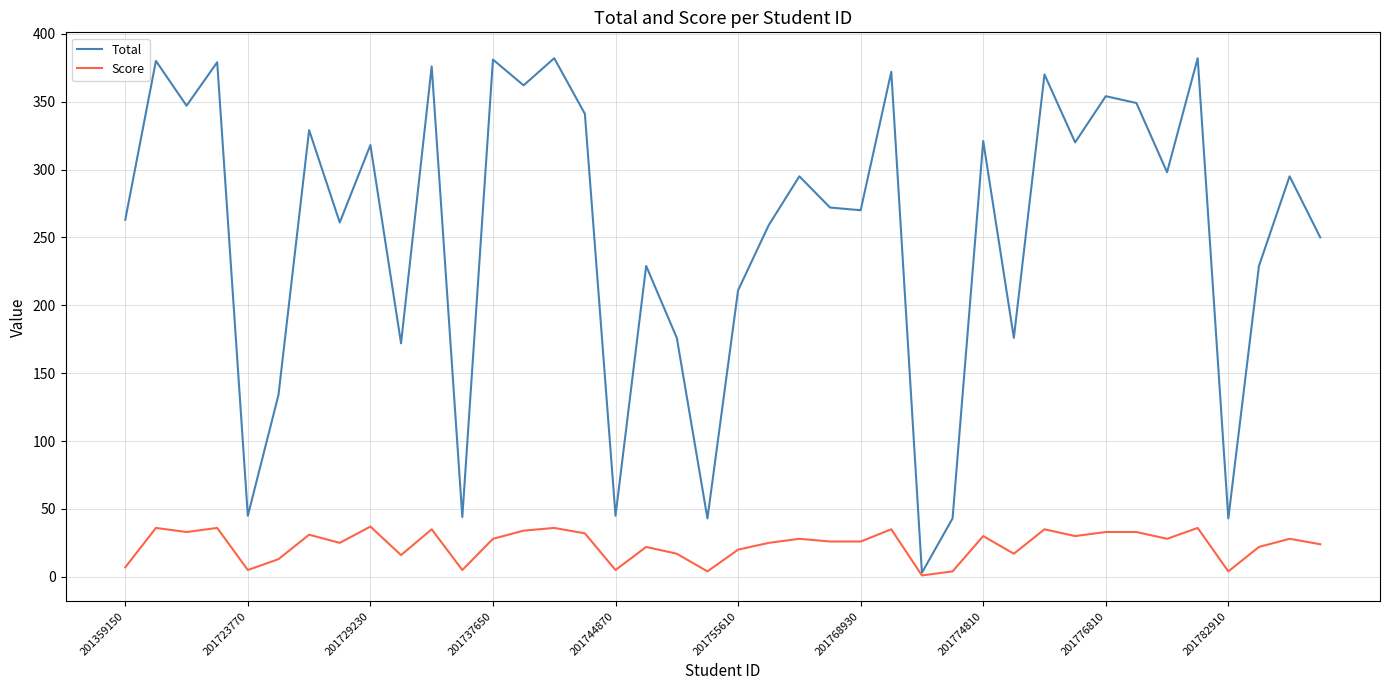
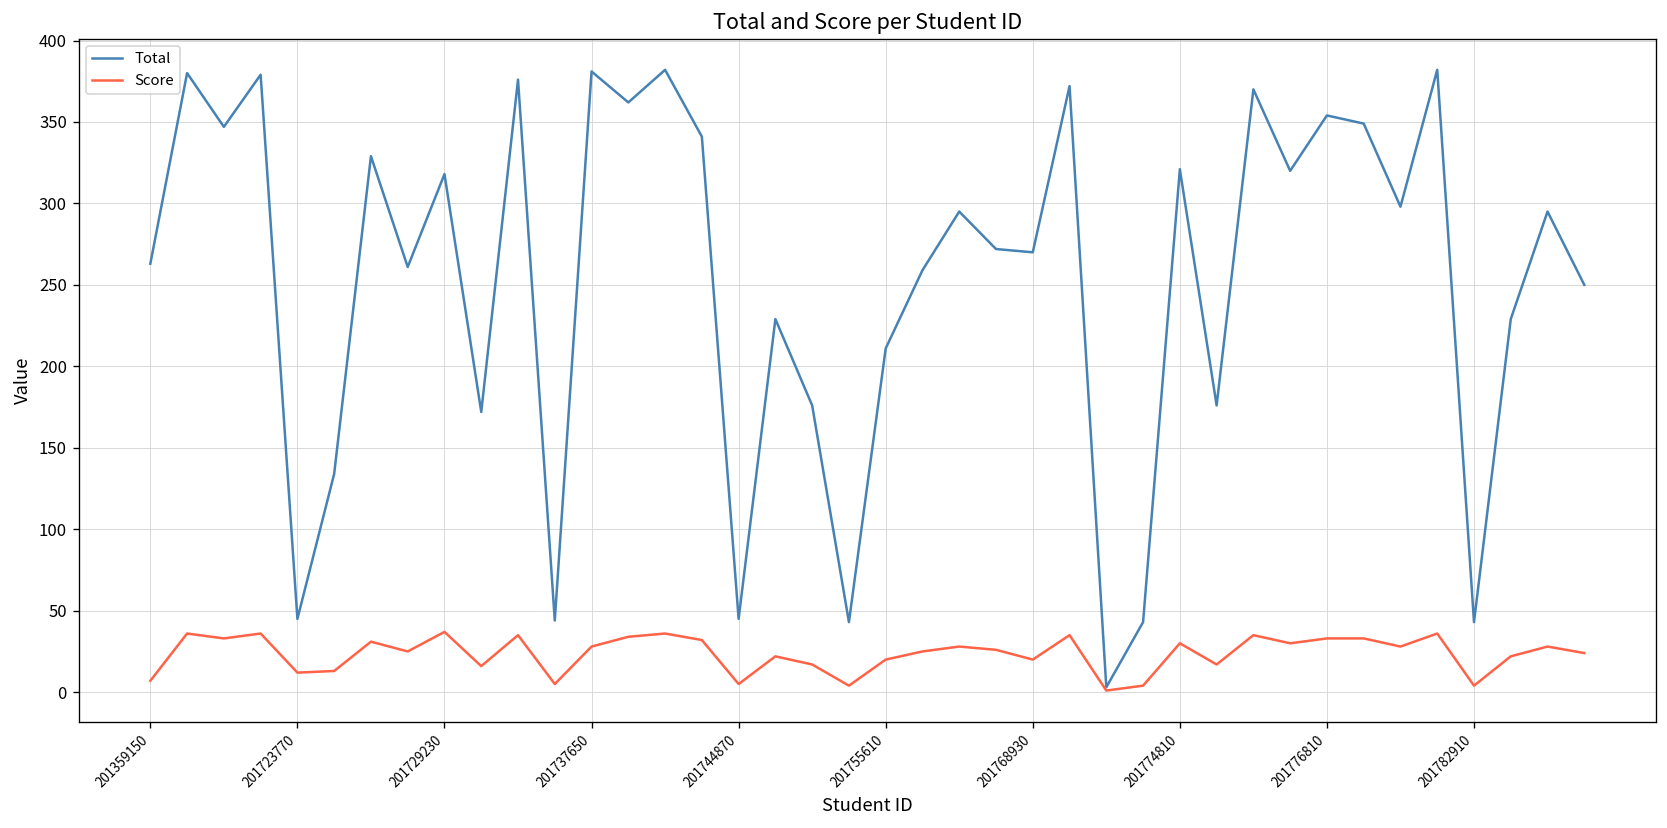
  {
    "Total": {
      "201359150": 263,
      "201723770": 45,
      "201729230": 318,
      "201737650": 381,
      "201744870": 45,
      "201755610": 211,
      "201768930": 270,
      "201774810": 321,
      "201776810": 354,
      "201782910": 43
    },
    "Score": {
      "201359150": 7,
-     "201723770": 5,
+     "201723770": 12,
      "201729230": 37,
      "201737650": 28,
      "201744870": 5,
      "201755610": 20,
-     "201768930": 26,
+     "201768930": 20,
      "201774810": 30,
      "201776810": 33,
      "201782910": 4
    }
  }
